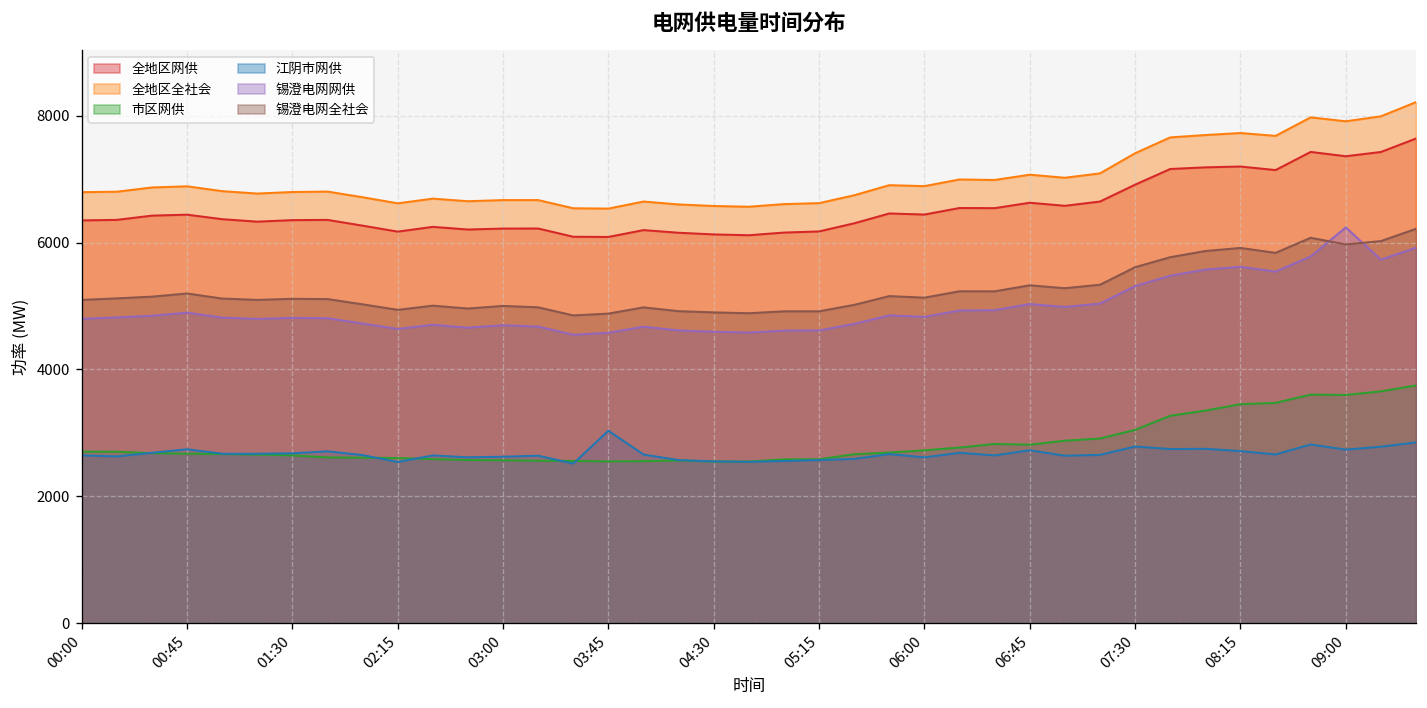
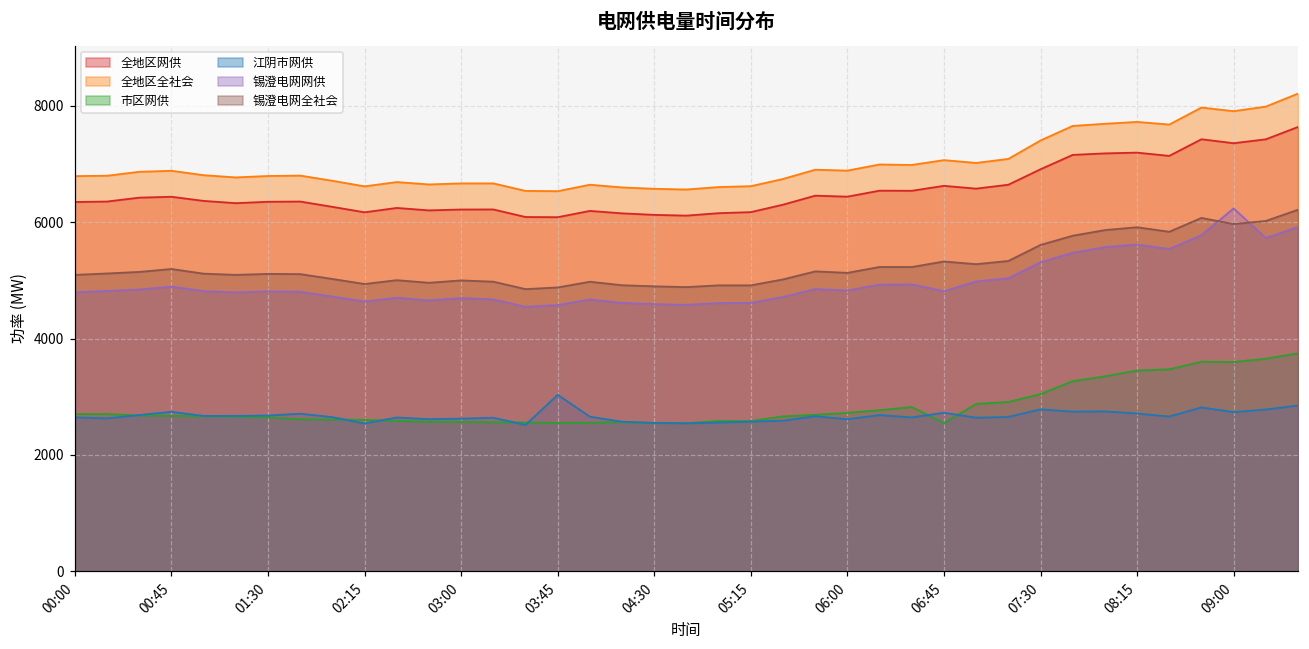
  {
    "市区网供": {
      "00:00": 2700,
      "00:45": 2700,
      "02:15": 2600,
      "03:00": 2600,
      "03:45": 2600,
      "06:00": 2700,
-     "06:45": 2800,
+     "06:45": 2500,
      "07:30": 3000,
      "08:15": 3500,
      "09:00": 3600
    },
    "江阴市网供": {
      "00:00": 2600,
      "00:45": 2700,
      "02:15": 2500,
      "03:00": 2600,
      "03:45": 3000,
      "06:00": 2600,
      "06:45": 2700,
      "07:30": 2800,
      "08:15": 2700,
      "09:00": 2700
    },
    "锡澄电网网供": {
      "00:00": 4800,
      "00:45": 4900,
      "01:30": 4800,
      "02:15": 4600,
      "03:00": 4700,
      "03:45": 4600,
      "04:30": 4600,
      "05:15": 4600,
      "06:00": 4800,
-     "06:45": 5000,
+     "06:45": 4800,
      "07:30": 5300,
      "08:15": 5600,
      "09:00": 6200
    }
  }
